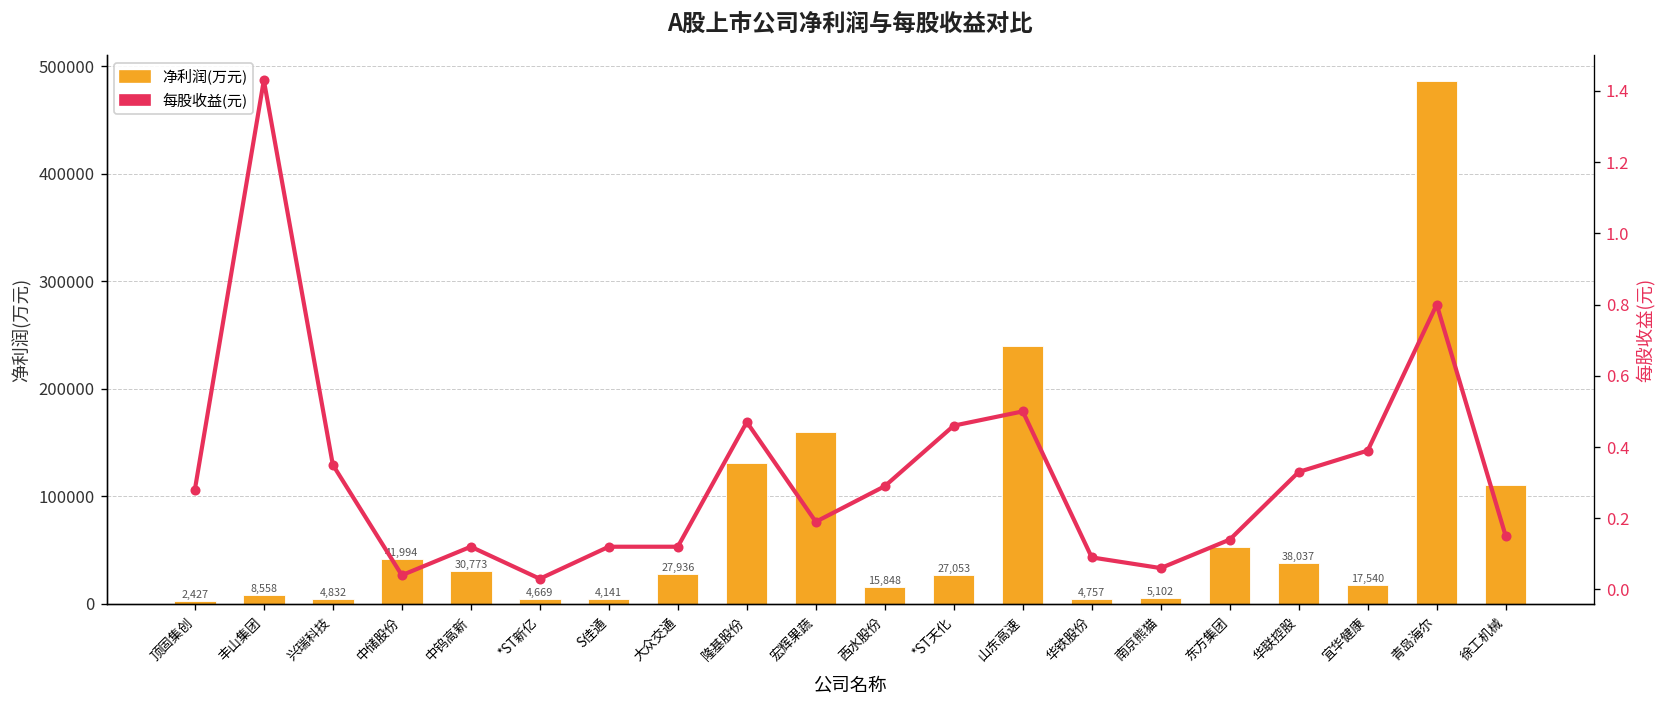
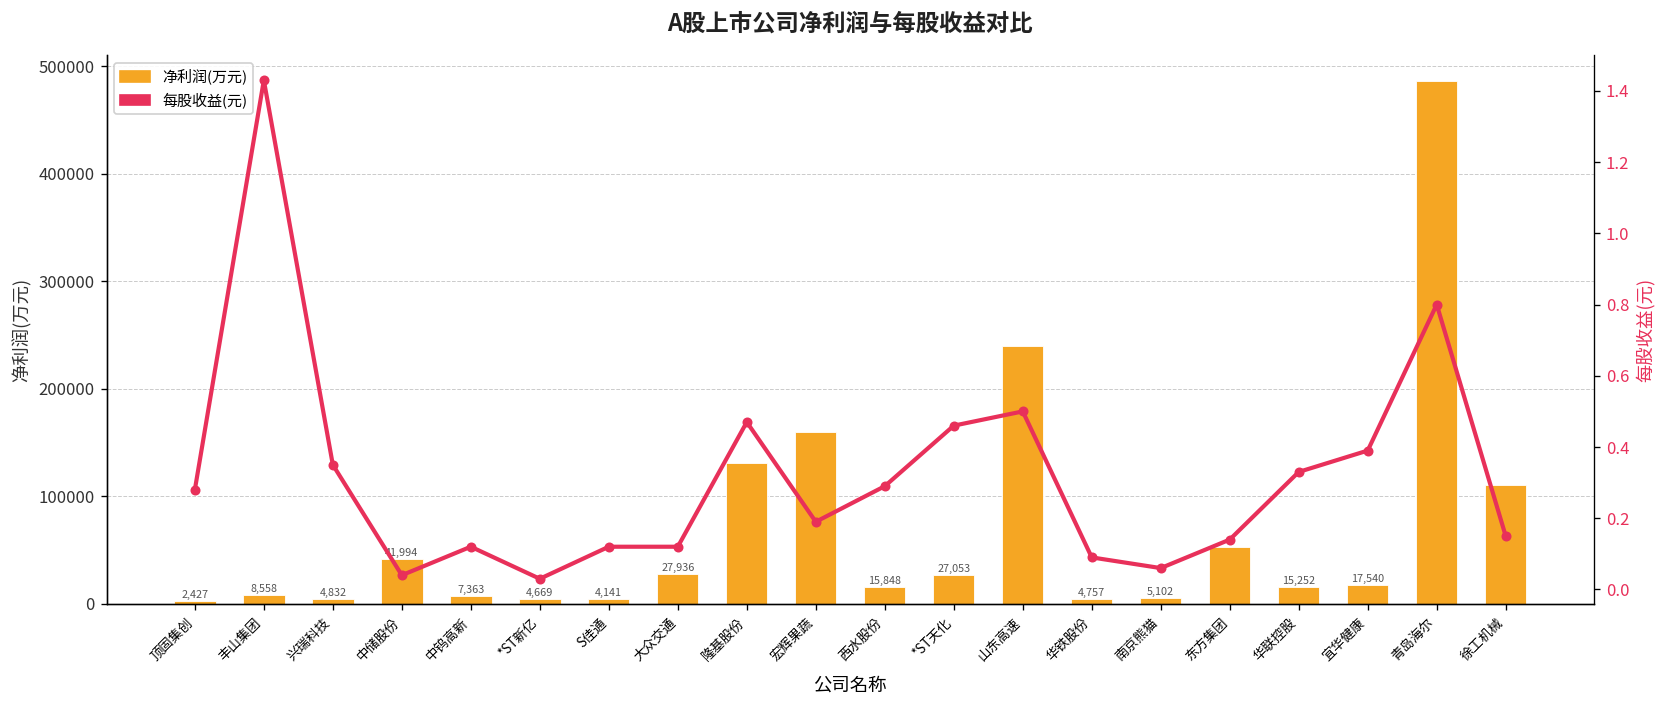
  {
    "净利润(万元)": {
      "顶固集创": "2,427",
      "丰山集团": "8,558",
      "兴瑞科技": "4,832",
      "中储股份": "41,994",
-     "中钨高新": "30,773",
+     "中钨高新": "7,363",
      "*ST新亿": "4,669",
      "S佳通": "4,141",
      "大众交通": "27,936",
      "西水股份": "15,848",
      "*ST天化": "27,053",
      "华铁股份": "4,757",
      "南京熊猫": "5,102",
-     "华联控股": "38,037",
+     "华联控股": "15,252",
      "宜华健康": "17,540"
    }
  }
